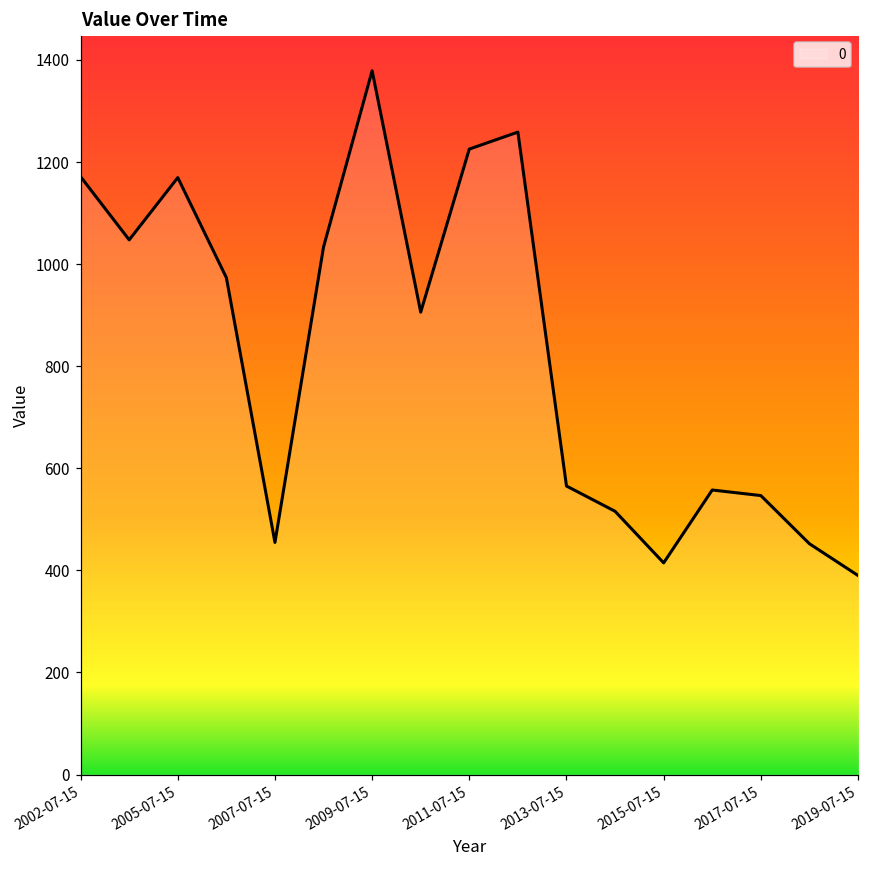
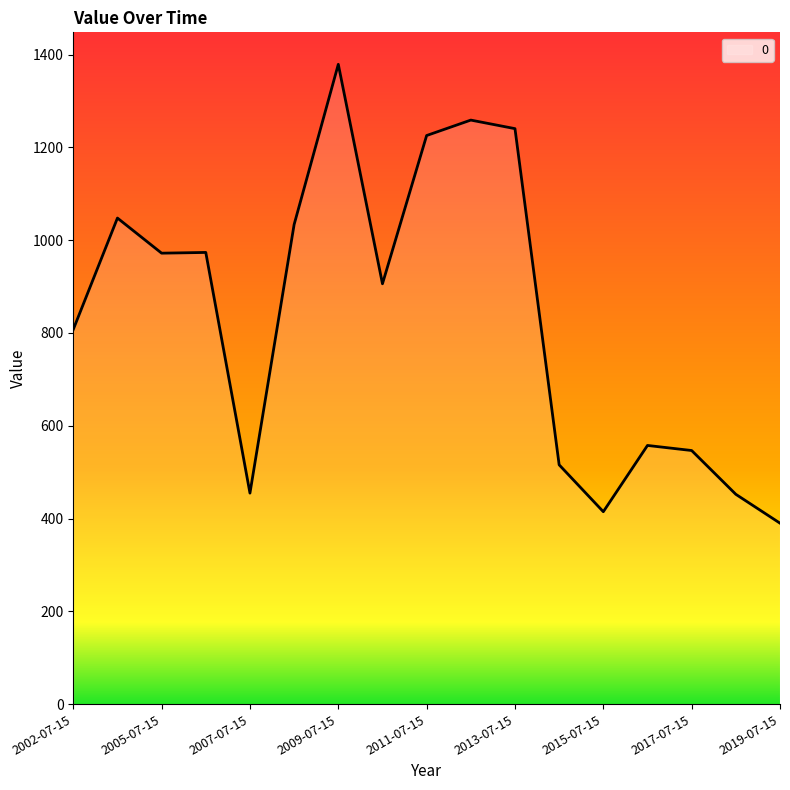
  {
-   "2002-07-15": 1170,
-   "2005-07-15": 1170,
+   "2002-07-15": 810,
+   "2005-07-15": 970,
    "2007-07-15": 450,
    "2009-07-15": 1380,
    "2011-07-15": 1230,
-   "2013-07-15": 570,
+   "2013-07-15": 1240,
    "2015-07-15": 410,
    "2017-07-15": 550,
    "2019-07-15": 390
  }
